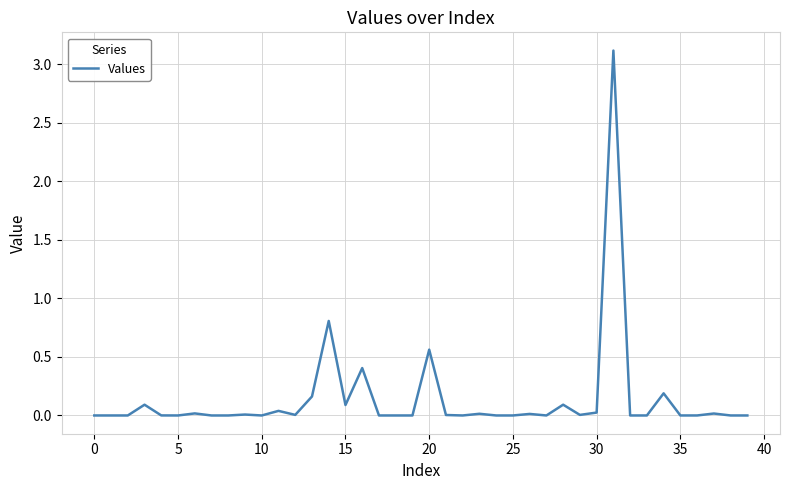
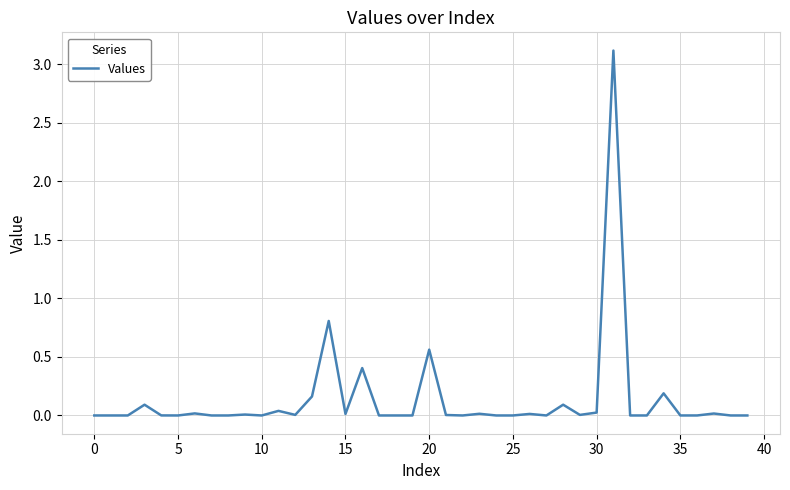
  {
    "0": 0.00,
    "5": 0.00,
    "10": 0.00,
-   "15": 0.09,
+   "15": 0.01,
    "20": 0.56,
    "25": 0.00,
    "30": 0.02,
    "35": 0.00
  }
